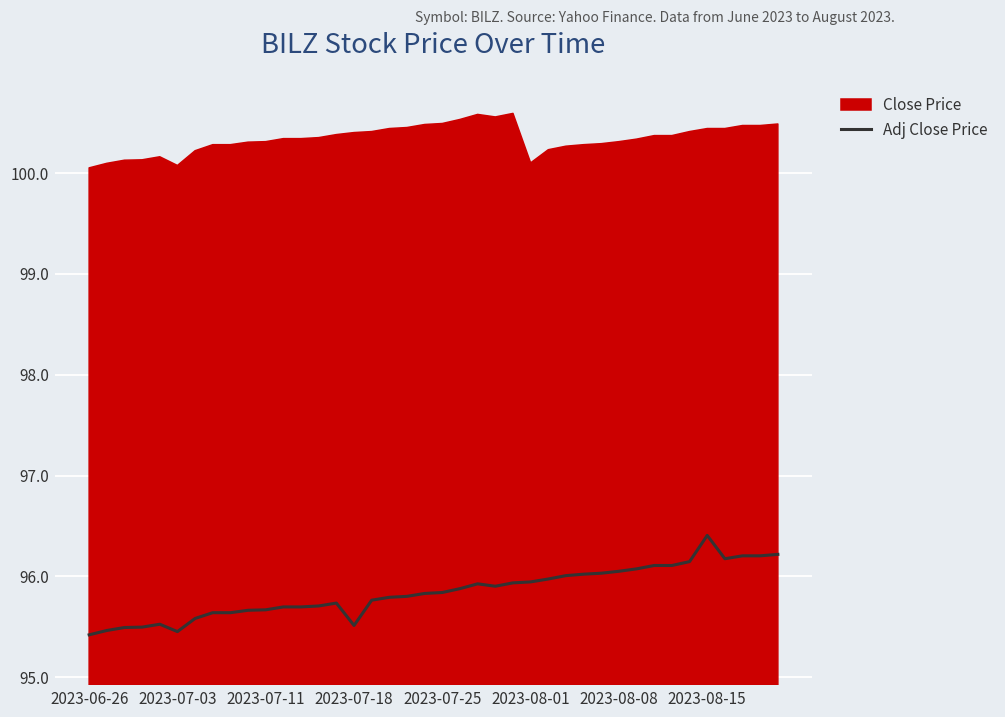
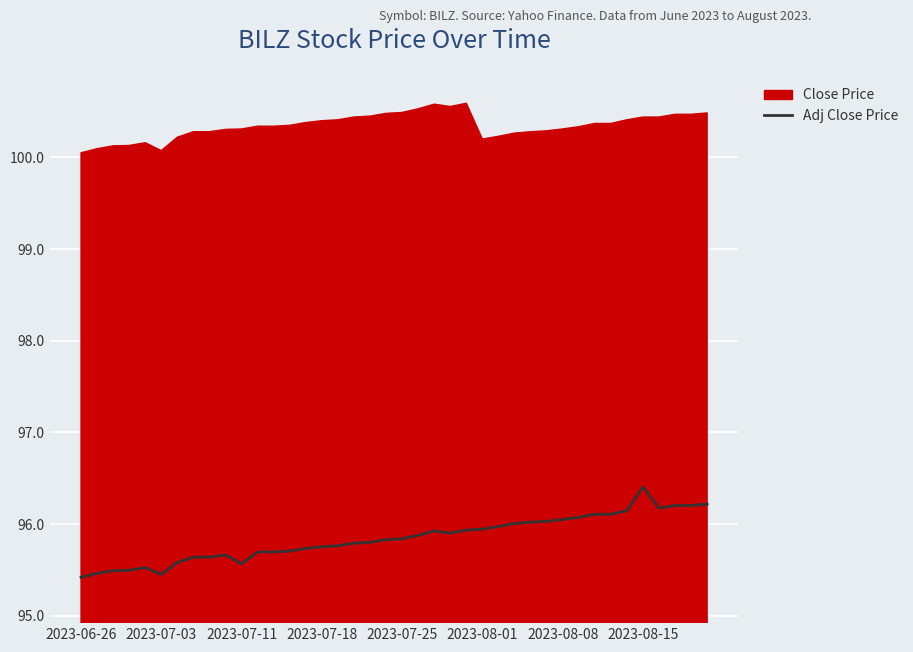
  {
    "Adj Close Price": {
      "2023-06-26": 95.4,
      "2023-07-03": 95.5,
-     "2023-07-11": 95.7,
-     "2023-07-18": 95.5,
+     "2023-07-11": 95.6,
+     "2023-07-18": 95.8,
      "2023-07-25": 95.8,
      "2023-08-01": 95.9,
      "2023-08-08": 96.1,
      "2023-08-15": 96.4
    },
    "Close Price": {
      "2023-06-26": 100.1,
      "2023-07-03": 100.1,
      "2023-07-11": 100.3,
      "2023-07-18": 100.4,
      "2023-07-25": 100.5,
-     "2023-08-01": 100.1,
+     "2023-08-01": 100.2,
      "2023-08-08": 100.3,
      "2023-08-15": 100.4
    }
  }
